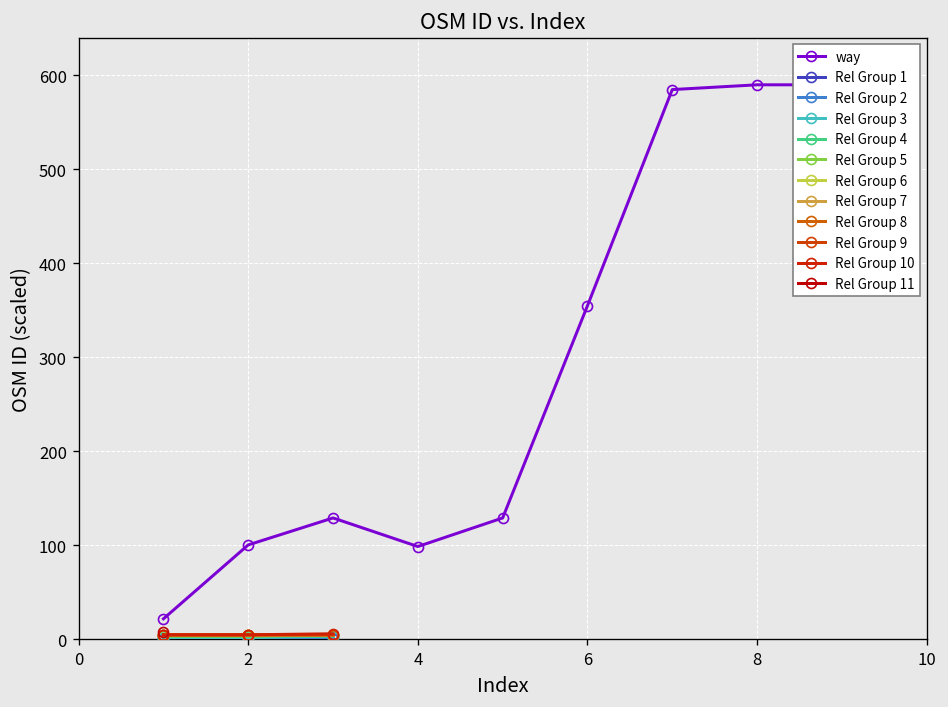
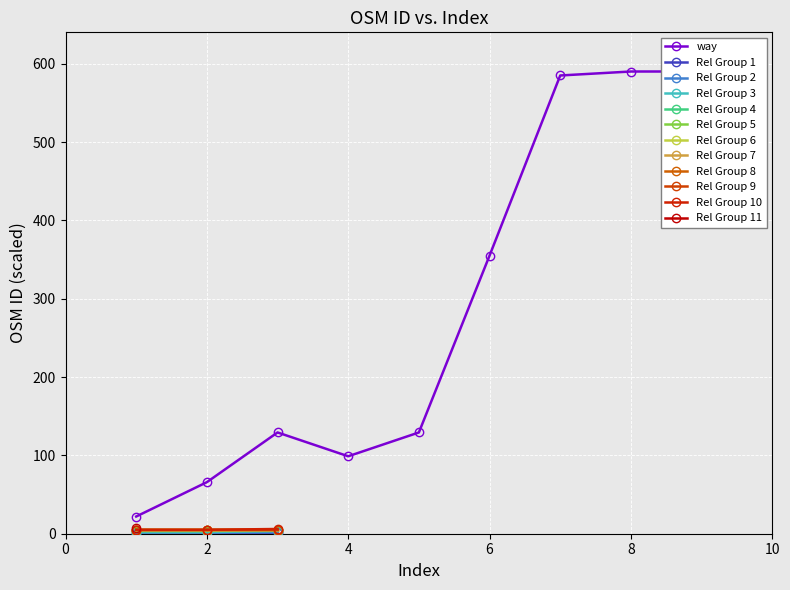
  {
    "way": {
-     "2": 100,
+     "2": 70,
      "4": 100,
      "6": 360,
      "8": 590
    }
  }
